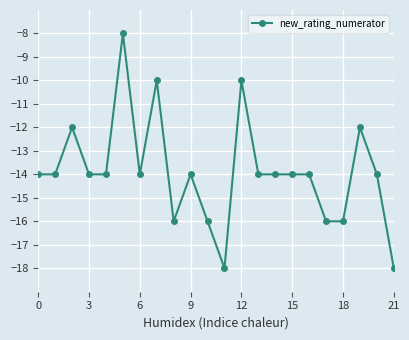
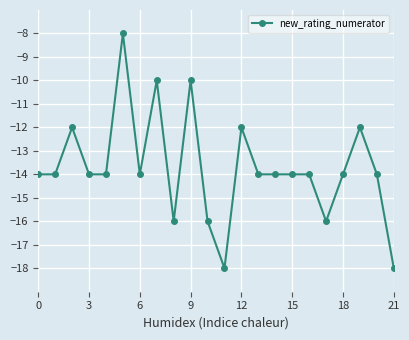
  {
    "0": -14.0,
    "3": -14.0,
    "6": -14.0,
-   "9": -14.0,
-   "12": -10.0,
+   "9": -10.0,
+   "12": -12.0,
    "15": -14.0,
-   "18": -16.0,
+   "18": -14.0,
    "21": -18.0
  }
